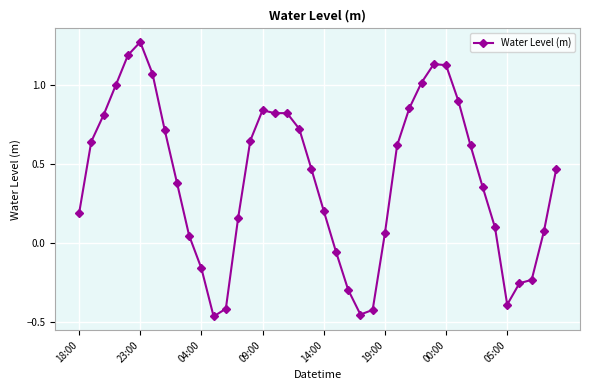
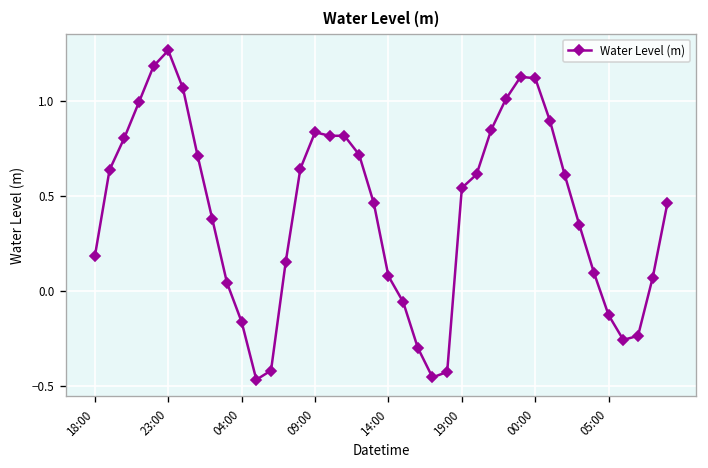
  {
    "18:00": 0.18,
    "23:00": 1.27,
    "04:00": -0.16,
    "09:00": 0.84,
-   "14:00": 0.20,
-   "19:00": 0.06,
+   "14:00": 0.08,
+   "19:00": 0.54,
    "00:00": 1.12,
-   "05:00": -0.39
+   "05:00": -0.13
  }
